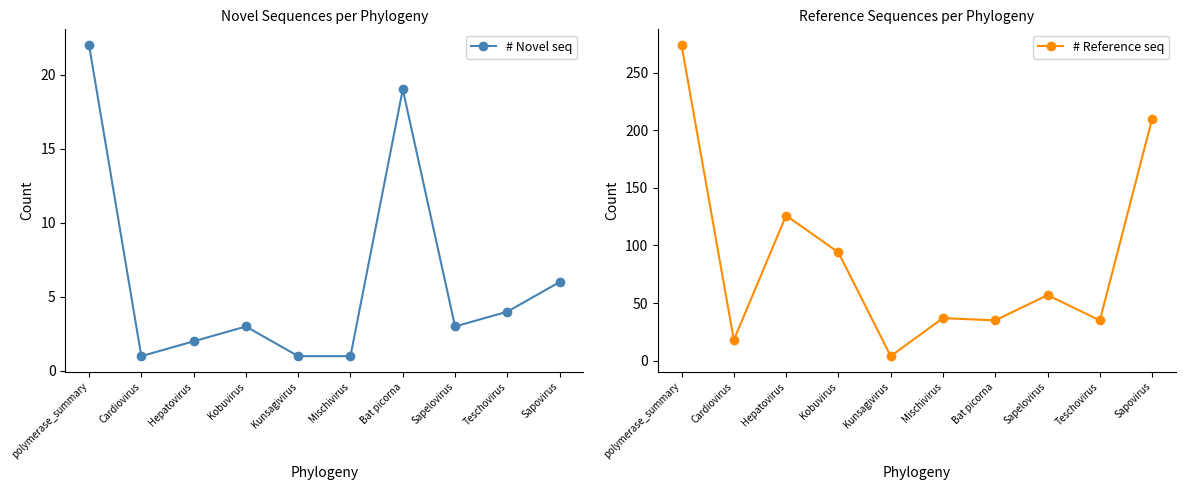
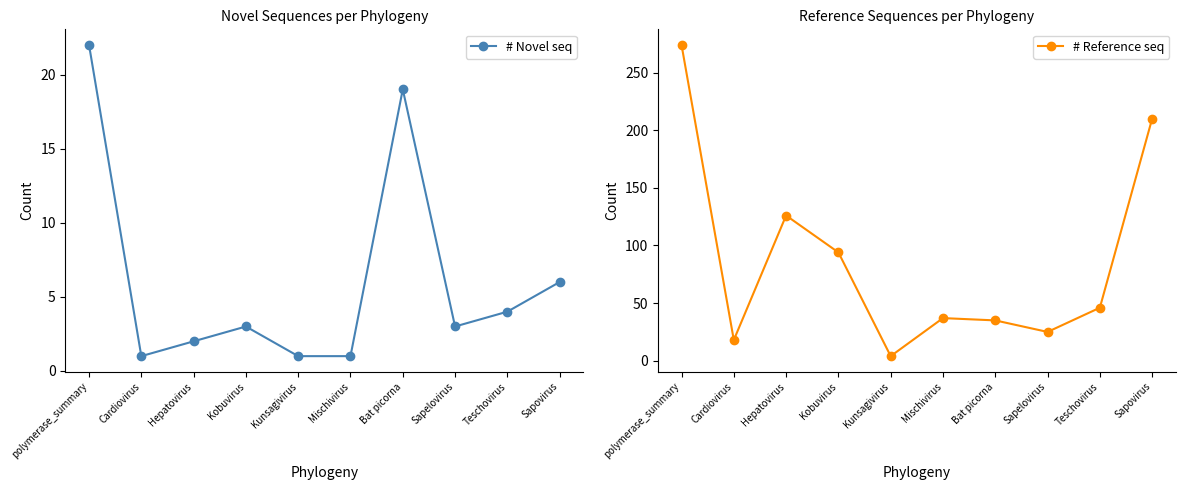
  {
    "Novel Sequences per Phylogeny": {
      "polymerase_summary": 22.0,
      "Cardiovirus": 1.0,
      "Hepatovirus": 2.0,
      "Kobuvirus": 3.0,
      "Kunsagivirus": 1.0,
      "Mischivirus": 1.0,
      "Bat picorna": 19.0,
      "Sapelovirus": 3.0,
      "Teschovirus": 4.0,
      "Sapovirus": 6.0
    },
    "Reference Sequences per Phylogeny": {
      "polymerase_summary": 274,
      "Cardiovirus": 18,
      "Hepatovirus": 126,
      "Kobuvirus": 94,
      "Kunsagivirus": 4,
      "Mischivirus": 37,
      "Bat picorna": 35,
-     "Sapelovirus": 57,
-     "Teschovirus": 35,
+     "Sapelovirus": 25,
+     "Teschovirus": 46,
      "Sapovirus": 210
    }
  }
